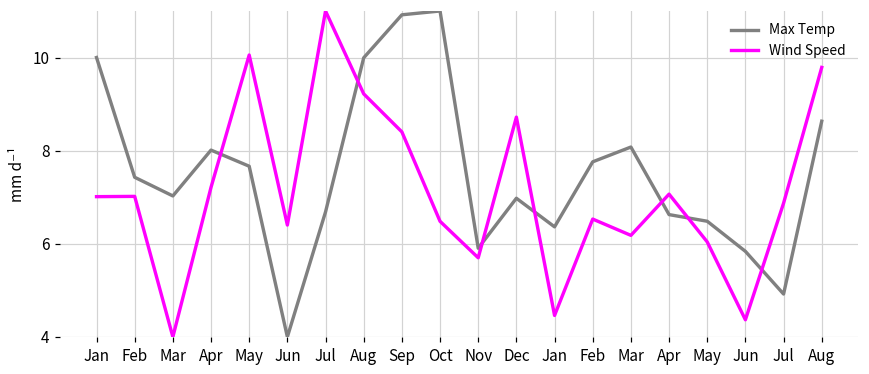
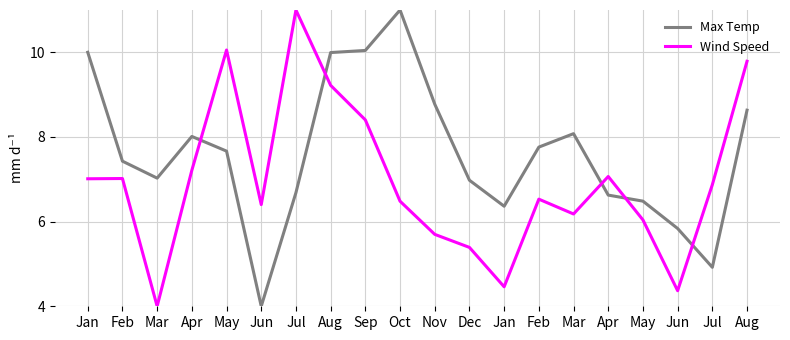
  {
    "Max Temp": {
-     "Sep": 10.9,
+     "Sep": 10.0,
      "Oct": 11.0,
-     "Nov": 5.9,
+     "Nov": 8.8,
      "Dec": 7.0
    },
    "Wind Speed": {
      "Sep": 8.4,
      "Oct": 6.5,
      "Nov": 5.7,
-     "Dec": 8.7
+     "Dec": 5.4
    }
  }
